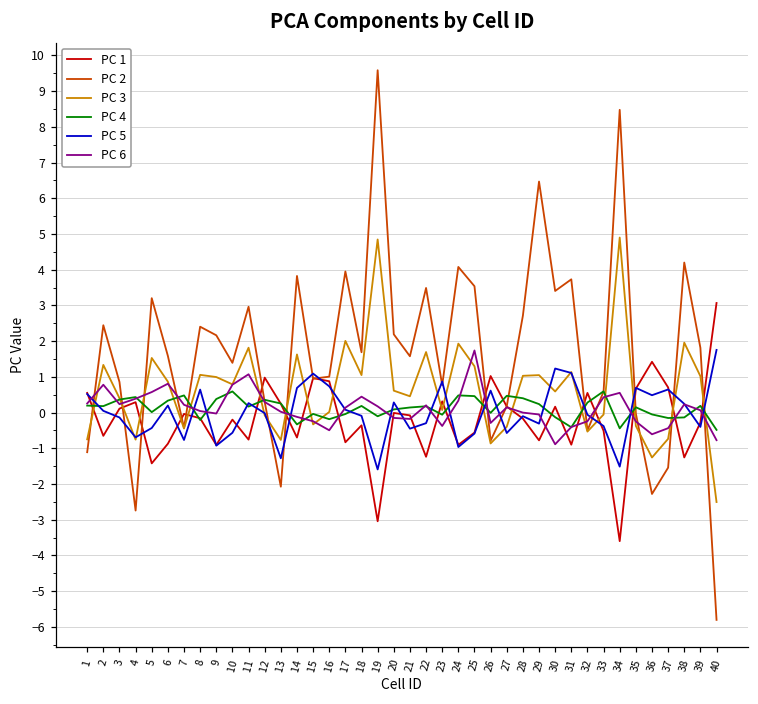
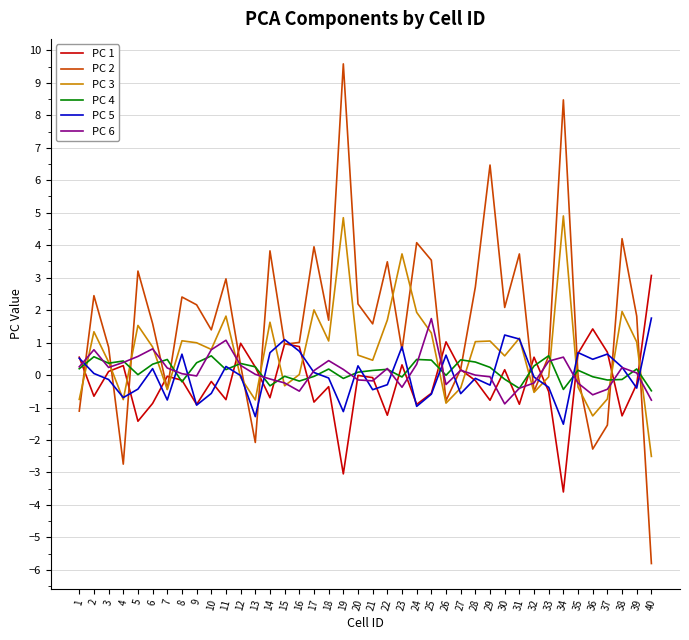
  {
    "PC 1": {
      "2": -0.7,
      "3": 0.1,
      "4": 0.3,
      "5": -1.4,
      "6": -0.9,
      "7": 0.0,
      "10": -0.2,
      "11": -0.8,
      "12": 1.0,
      "14": -0.7,
      "16": 0.9,
      "17": -0.8,
      "18": -0.4,
      "19": -3.0,
      "20": 0.0,
      "21": -0.1,
      "22": -1.2,
      "23": 0.3,
      "26": 1.0,
      "29": -0.8,
      "30": 0.2,
      "31": -0.9,
      "32": 0.5,
      "33": -0.5,
      "34": -3.6,
      "36": 1.4,
      "38": -1.3,
      "39": -0.3,
      "40": 3.1
    },
    "PC 2": {
      "1": -1.1,
      "2": 2.4,
      "3": 0.9,
      "4": -2.7,
      "5": 3.2,
      "6": 1.6,
      "8": 2.4,
      "9": 2.2,
      "10": 1.4,
      "11": 3.0,
      "13": -2.1,
      "14": 3.8,
      "16": 1.0,
      "17": 4.0,
      "18": 1.7,
      "19": 9.6,
      "20": 2.2,
      "21": 1.6,
      "22": 3.5,
      "23": 0.8,
      "24": 4.1,
      "25": 3.5,
      "28": 2.7,
      "29": 6.5,
-     "30": 3.4,
+     "30": 2.1,
      "31": 3.7,
      "34": 8.5,
      "35": 0.0,
      "36": -2.3,
      "37": -1.5,
      "38": 4.2,
      "39": 1.8,
      "40": -5.8
    },
    "PC 3": {
      "1": -0.7,
      "2": 1.3,
      "5": 1.5,
      "8": 1.1,
      "9": 1.0,
      "11": 1.8,
      "13": -0.8,
      "14": 1.6,
      "15": -0.3,
      "16": 0.0,
      "17": 2.0,
      "18": 1.0,
      "19": 4.8,
      "20": 0.6,
      "21": 0.5,
      "22": 1.7,
-     "23": 0.1,
+     "23": 3.7,
      "24": 1.9,
      "25": 1.3,
      "27": -0.4,
      "28": 1.0,
      "29": 1.0,
      "30": 0.6,
      "33": -0.1,
      "34": 4.9,
      "35": -0.4,
      "36": -1.3,
      "37": -0.7,
      "38": 2.0,
      "39": 1.0,
      "40": -2.5
    },
    "PC 4": {
-     "2": 0.2,
+     "2": 0.6,
      "5": 0.0,
      "6": 0.3,
      "7": 0.5,
      "9": 0.4,
      "10": 0.6,
      "11": 0.2,
      "14": -0.3,
      "15": 0.0,
      "16": -0.2,
      "17": 0.0,
      "18": 0.2,
      "19": -0.1,
      "20": 0.1,
      "21": 0.1,
      "23": -0.1,
      "24": 0.5,
      "25": 0.5,
      "26": 0.0,
      "27": 0.5,
      "28": 0.4,
      "29": 0.2,
      "30": -0.1,
      "32": 0.3,
      "34": -0.4,
      "35": 0.1,
      "36": -0.1,
      "37": -0.2,
      "38": -0.1,
      "39": 0.2,
      "40": -0.5
    },
    "PC 5": {
      "2": 0.0,
      "3": -0.1,
      "5": -0.4,
      "6": 0.2,
      "7": -0.8,
      "8": 0.6,
      "10": -0.6,
      "11": 0.3,
      "13": -1.3,
      "14": 0.7,
      "15": 1.1,
      "16": 0.7,
      "18": -0.1,
-     "19": -1.6,
+     "19": -1.1,
      "20": 0.3,
      "21": -0.5,
      "22": -0.3,
      "23": 0.9,
      "26": 0.6,
      "27": -0.6,
      "29": -0.3,
      "30": 1.2,
      "32": -0.1,
      "33": -0.4,
      "34": -1.5,
      "36": 0.5,
      "39": -0.4,
      "40": 1.8
    },
    "PC 6": {
      "2": 0.8,
      "3": 0.2,
      "5": 0.6,
      "7": 0.2,
      "8": 0.0,
      "9": 0.0,
      "11": 1.1,
      "13": 0.0,
      "14": -0.1,
      "15": -0.2,
      "16": -0.5,
      "18": 0.4,
      "19": 0.2,
      "20": -0.2,
      "21": -0.2,
      "23": -0.4,
      "24": 0.3,
      "25": 1.7,
      "26": -0.3,
      "28": 0.0,
      "29": -0.1,
      "30": -0.9,
      "32": -0.2,
      "33": 0.4,
      "34": 0.6,
      "35": -0.2,
      "36": -0.6,
      "37": -0.4,
      "39": 0.1,
      "40": -0.8
    }
  }
